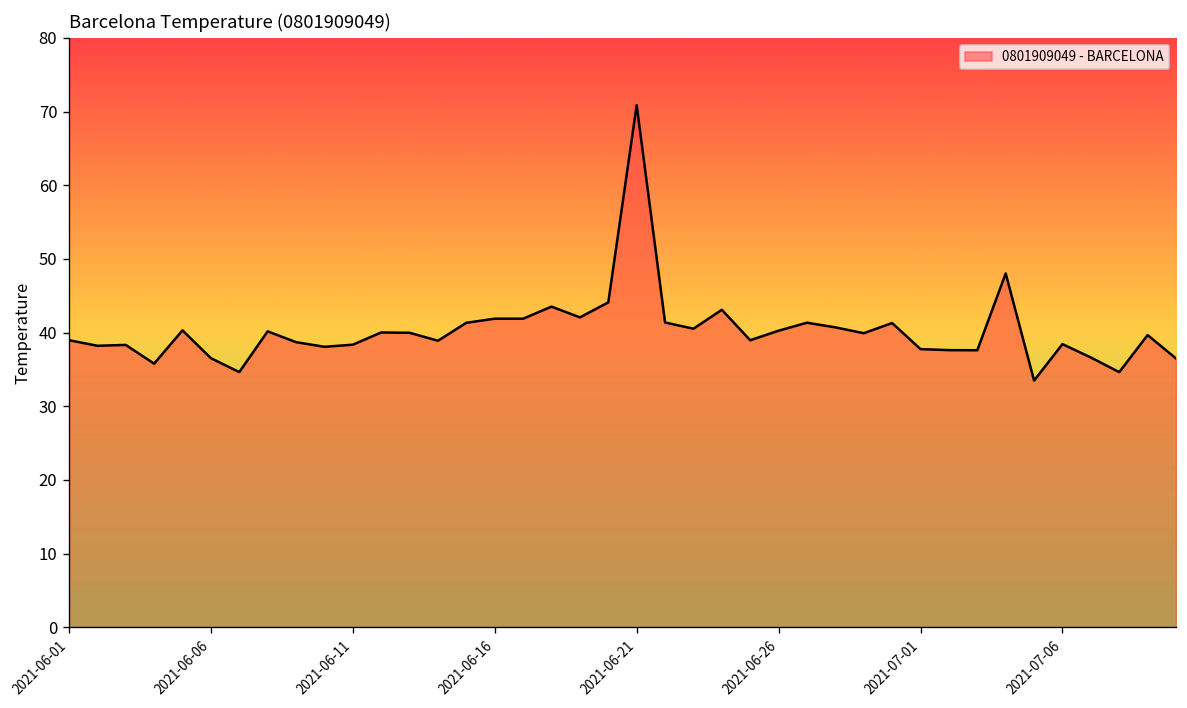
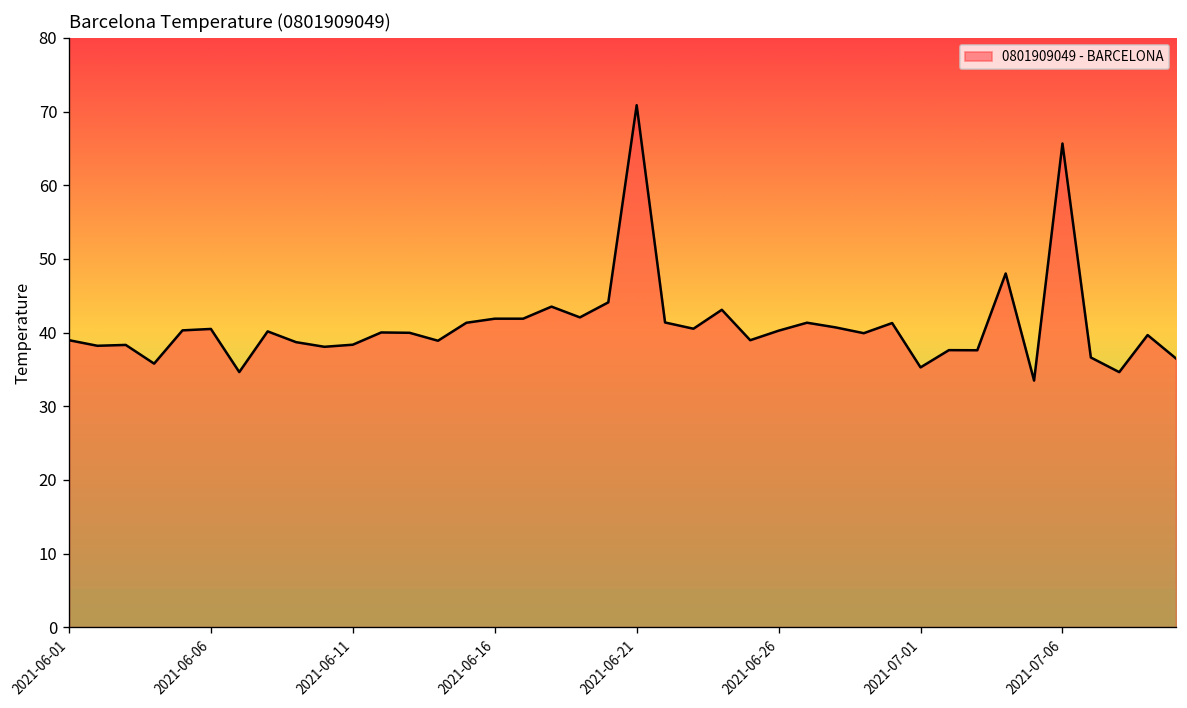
  {
    "2021-06-01": 39,
-   "2021-06-06": 37,
+   "2021-06-06": 40,
    "2021-06-11": 38,
    "2021-06-16": 42,
    "2021-06-21": 71,
    "2021-06-26": 40,
-   "2021-07-01": 38,
-   "2021-07-06": 38
+   "2021-07-01": 35,
+   "2021-07-06": 66
  }
